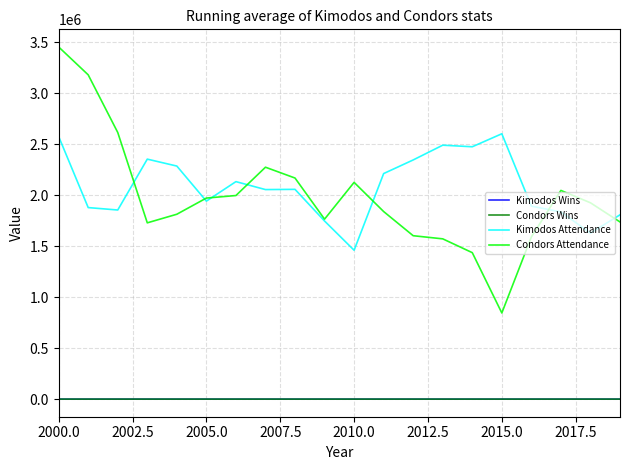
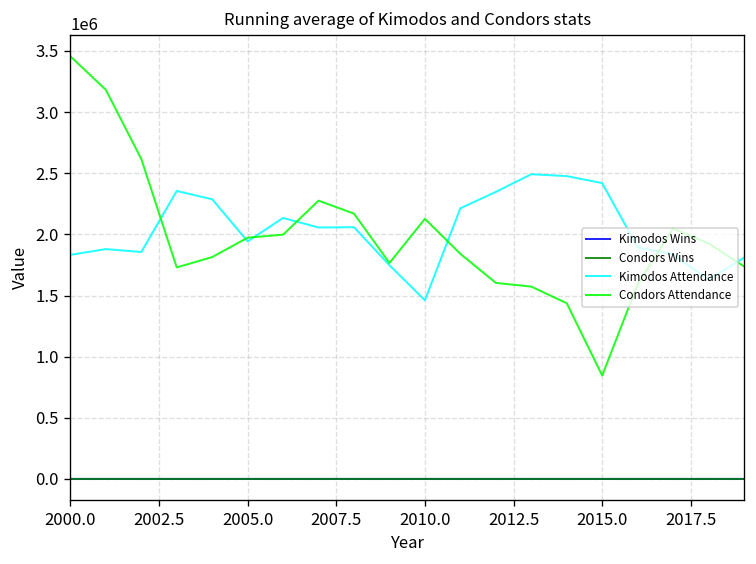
  {
    "Condors Wins": {
      "2000.0": 0,
      "2005.0": 0,
      "2010.0": 0,
      "2015.0": 0
    },
    "Kimodos Attendance": {
-     "2000.0": 2580000,
+     "2000.0": 1830000,
      "2005.0": 1940000,
      "2010.0": 1460000,
-     "2015.0": 2600000
+     "2015.0": 2420000
    },
    "Condors Attendance": {
      "2000.0": 3460000,
      "2005.0": 1970000,
      "2010.0": 2130000,
      "2015.0": 850000
    }
  }
